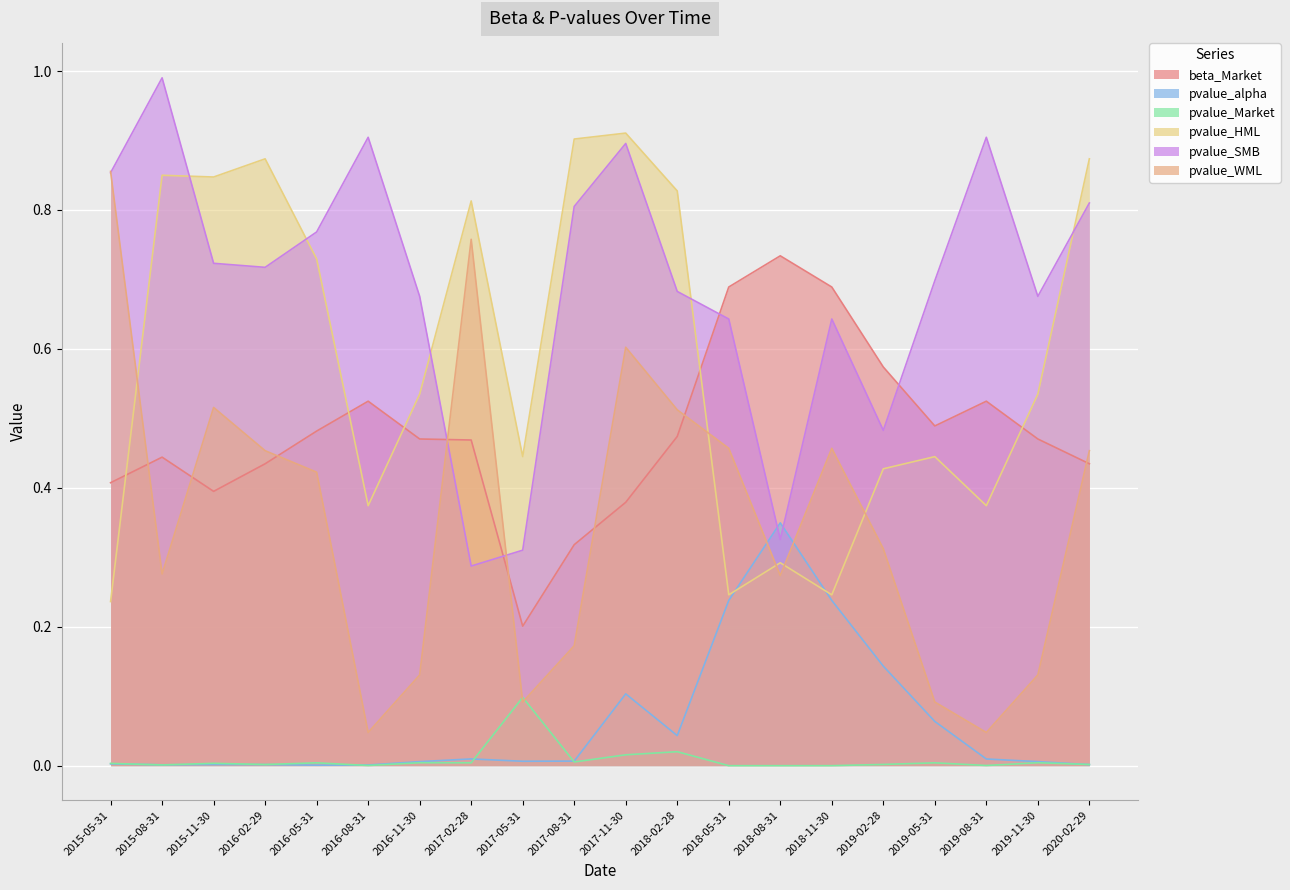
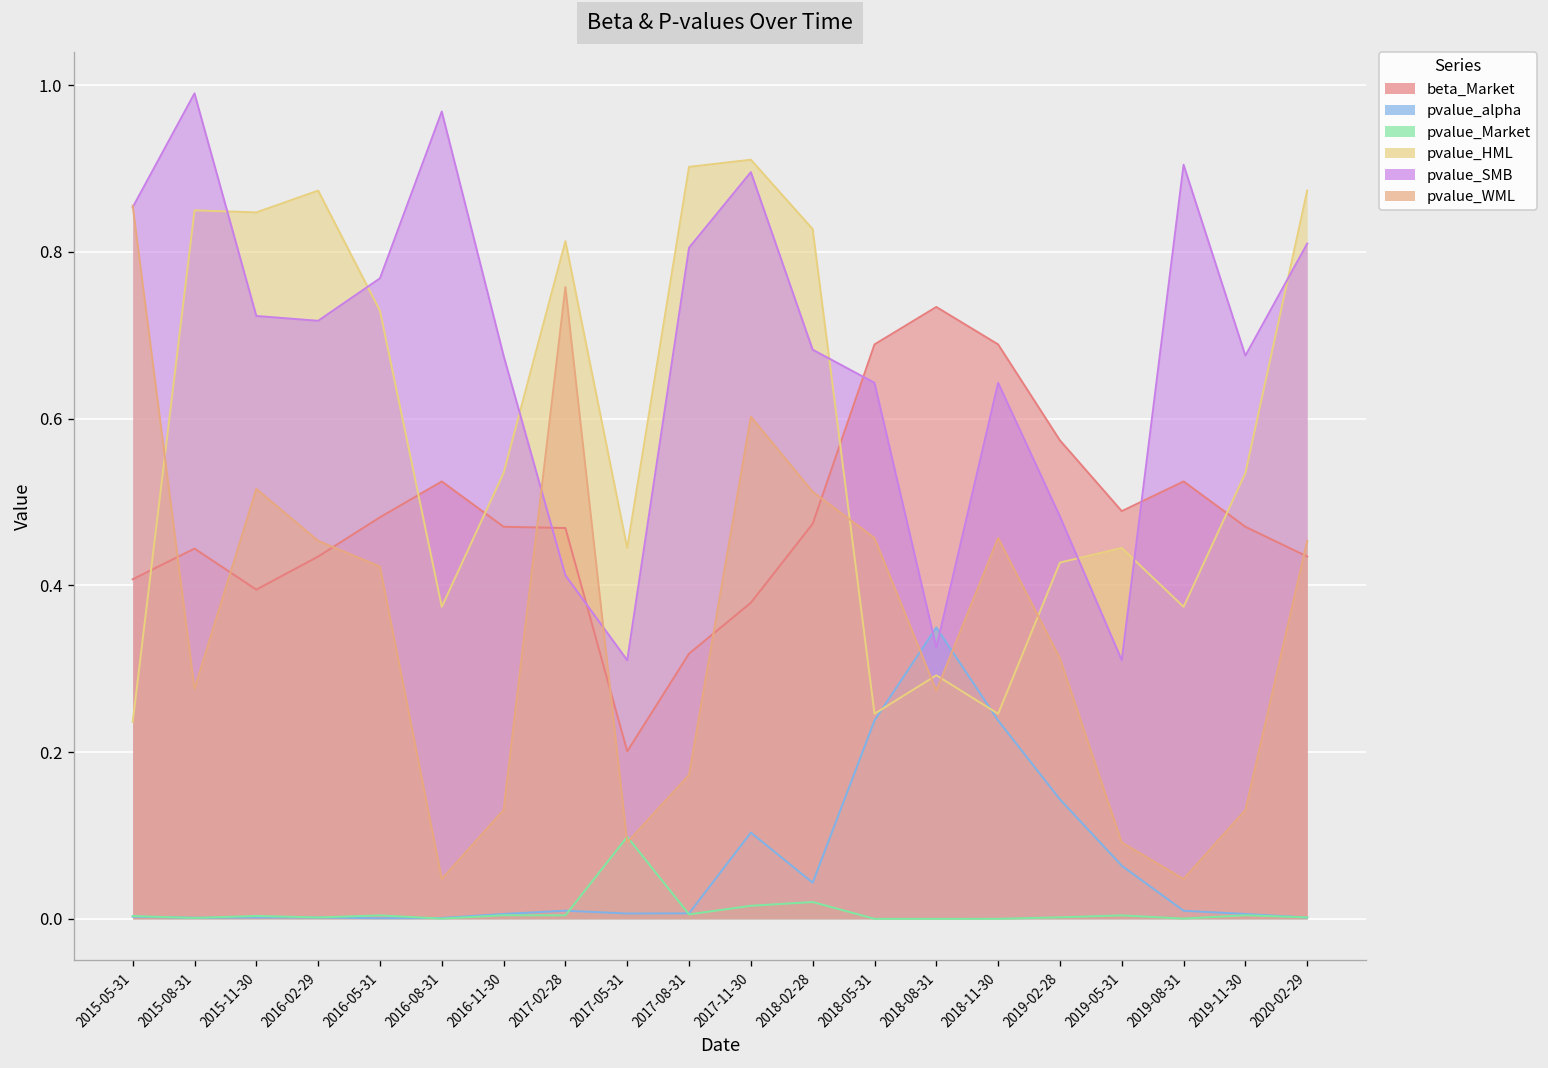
  {
    "pvalue_alpha": {
      "2017-02-28": 0.01,
      "2017-05-31": 0.01,
      "2017-11-30": 0.10,
      "2018-02-28": 0.04,
      "2018-05-31": 0.24,
      "2018-08-31": 0.35,
      "2018-11-30": 0.24,
      "2019-02-28": 0.14,
      "2019-05-31": 0.06,
      "2019-08-31": 0.01
    },
    "pvalue_Market": {
      "2017-02-28": 0.00,
      "2017-05-31": 0.10,
      "2017-11-30": 0.02,
      "2018-02-28": 0.02,
      "2018-05-31": 0.00,
      "2018-08-31": 0.00,
      "2018-11-30": 0.00,
      "2019-02-28": 0.00,
      "2019-05-31": 0.00,
      "2019-08-31": 0.00
    },
    "pvalue_SMB": {
      "2015-08-31": 0.99,
      "2015-11-30": 0.72,
      "2016-02-29": 0.72,
      "2016-05-31": 0.77,
-     "2016-08-31": 0.90,
+     "2016-08-31": 0.97,
      "2016-11-30": 0.68,
-     "2017-02-28": 0.29,
+     "2017-02-28": 0.41,
      "2017-05-31": 0.31,
      "2017-08-31": 0.81,
      "2017-11-30": 0.90,
      "2018-02-28": 0.68,
      "2018-05-31": 0.64,
      "2018-08-31": 0.33,
      "2018-11-30": 0.64,
      "2019-02-28": 0.48,
-     "2019-05-31": 0.70,
+     "2019-05-31": 0.31,
      "2019-08-31": 0.90,
      "2019-11-30": 0.68,
      "2020-02-29": 0.81
    }
  }
